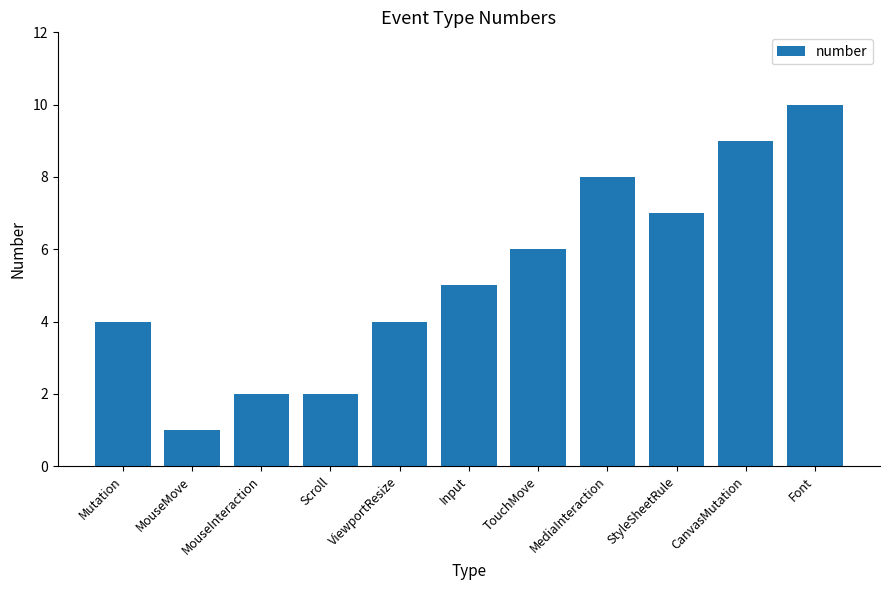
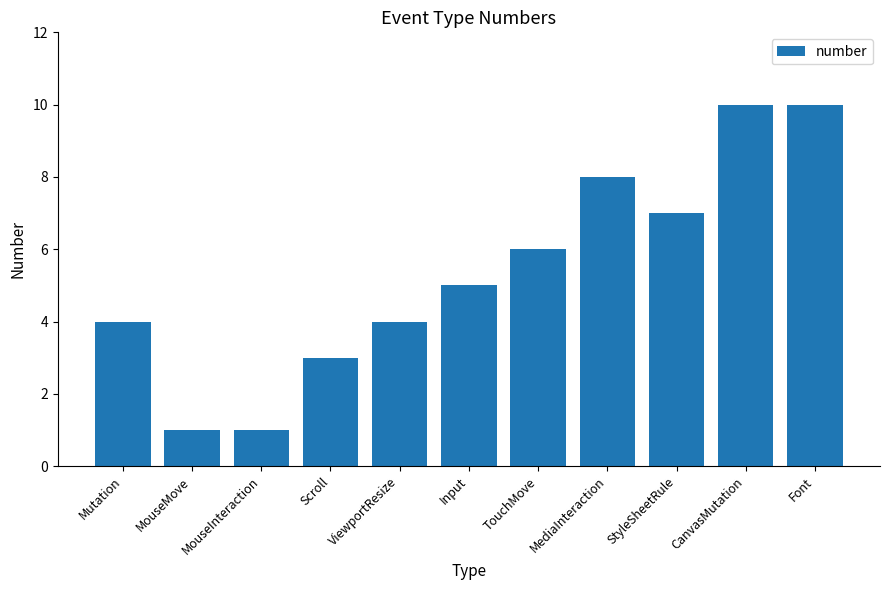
  {
    "Mutation": 4,
    "MouseMove": 1,
-   "MouseInteraction": 2,
-   "Scroll": 2,
+   "MouseInteraction": 1,
+   "Scroll": 3,
    "ViewportResize": 4,
    "Input": 5,
    "TouchMove": 6,
    "MediaInteraction": 8,
    "StyleSheetRule": 7,
-   "CanvasMutation": 9,
+   "CanvasMutation": 10,
    "Font": 10
  }
